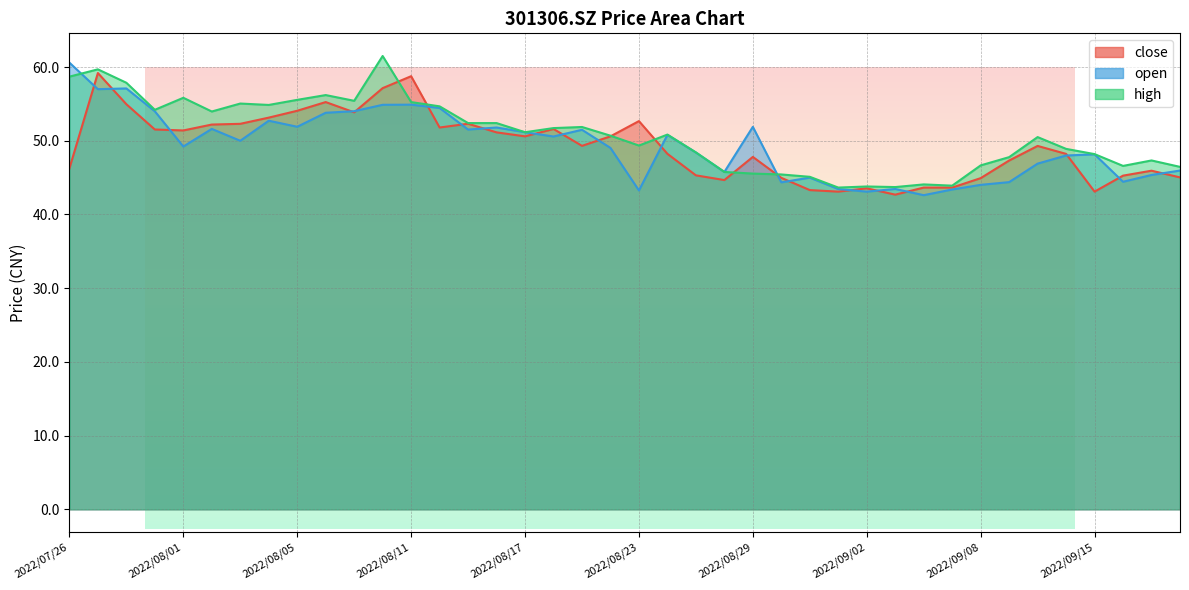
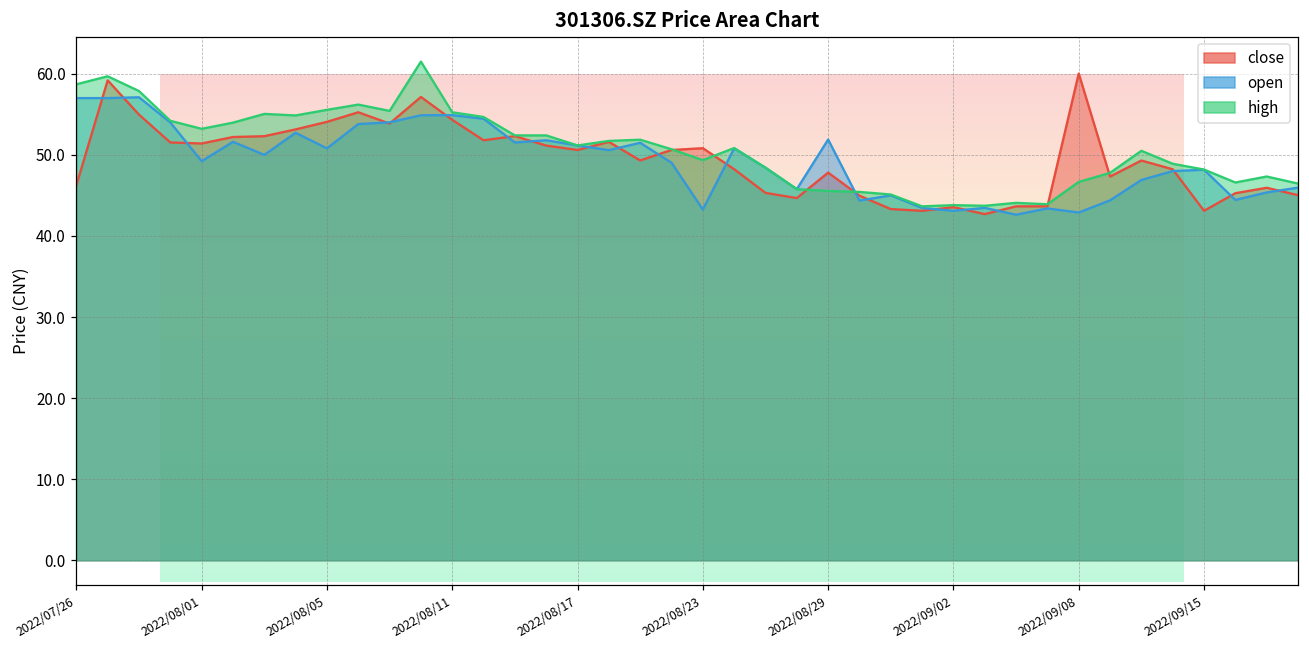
  {
    "close": {
      "2022/07/26": 46,
      "2022/08/01": 51,
      "2022/08/05": 54,
-     "2022/08/11": 59,
+     "2022/08/11": 54,
      "2022/08/17": 51,
-     "2022/08/23": 53,
+     "2022/08/23": 51,
      "2022/08/29": 48,
-     "2022/09/08": 45,
+     "2022/09/08": 60,
      "2022/09/15": 43
    },
    "open": {
-     "2022/07/26": 61,
+     "2022/07/26": 57,
      "2022/08/01": 49,
-     "2022/08/05": 52,
+     "2022/08/05": 51,
      "2022/08/23": 43,
      "2022/08/29": 52,
      "2022/09/02": 43,
-     "2022/09/08": 44
+     "2022/09/08": 43
    },
    "high": {
      "2022/07/26": 59,
-     "2022/08/01": 56,
+     "2022/08/01": 53,
      "2022/08/05": 56,
      "2022/08/23": 49,
      "2022/08/29": 46,
      "2022/09/08": 47
    }
  }
